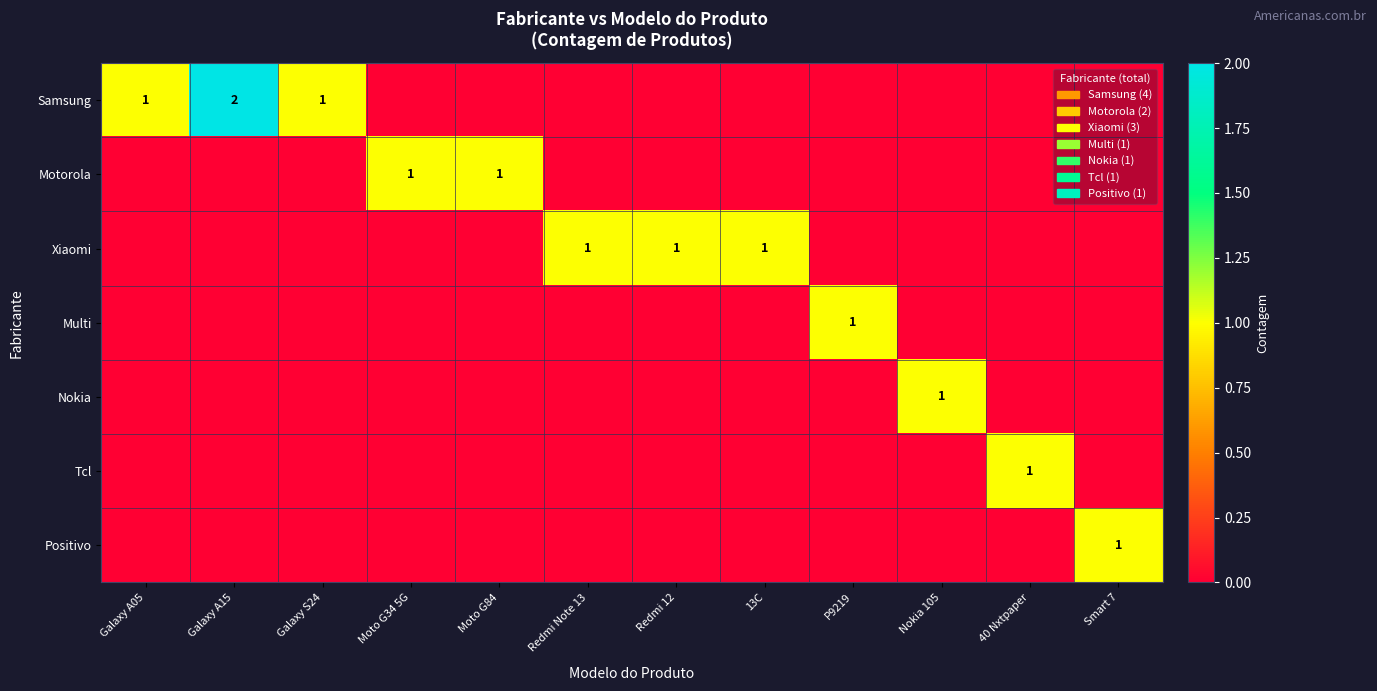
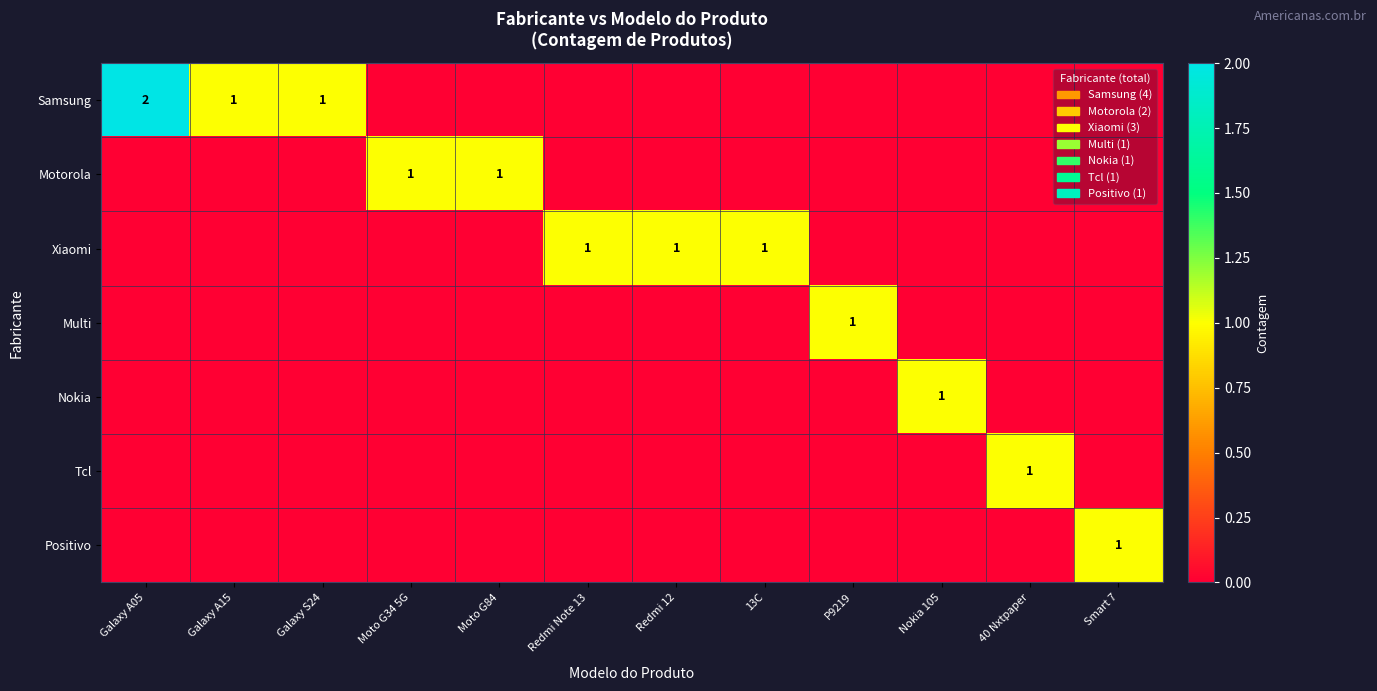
  {
    "Samsung": {
-     "Galaxy A05": 1,
-     "Galaxy A15": 2,
+     "Galaxy A05": 2,
+     "Galaxy A15": 1,
      "Galaxy S24": 1
    },
    "Motorola": {
      "Moto G34 5G": 1,
      "Moto G84": 1
    },
    "Xiaomi": {
      "Redmi Note 13": 1,
      "Redmi 12": 1,
      "13C": 1
    },
    "Multi": {
      "P9219": 1
    },
    "Nokia": {
      "Nokia 105": 1
    },
    "Tcl": {
      "40 Nxtpaper": 1
    },
    "Positivo": {
      "Smart 7": 1
    }
  }
